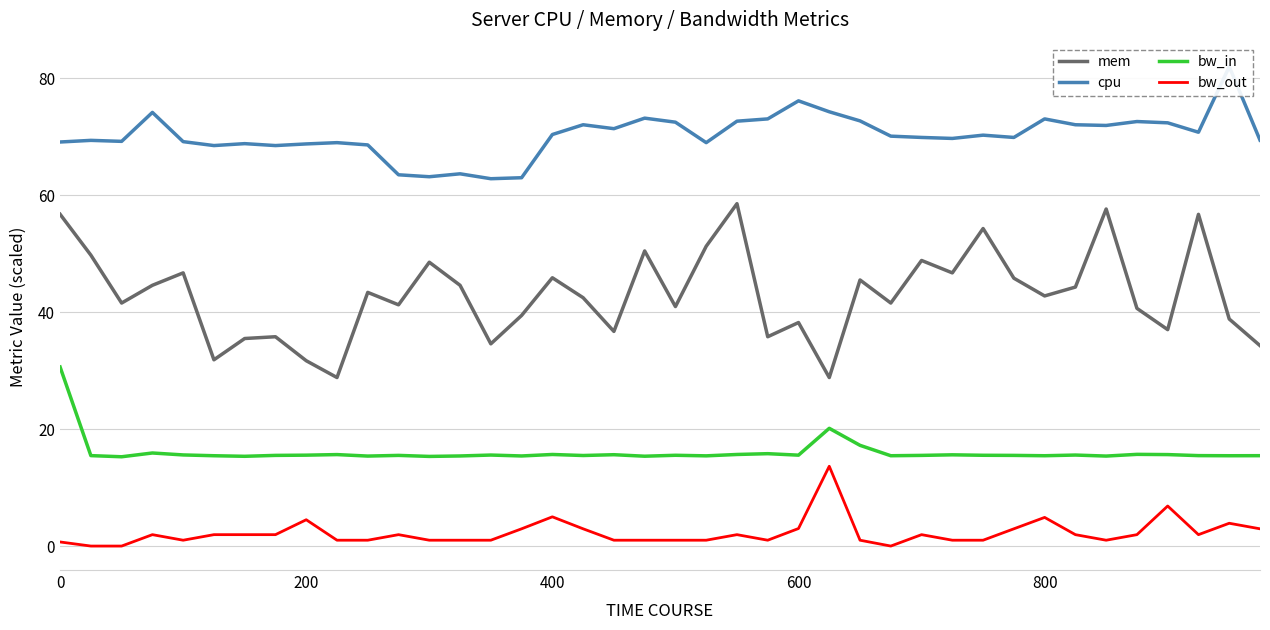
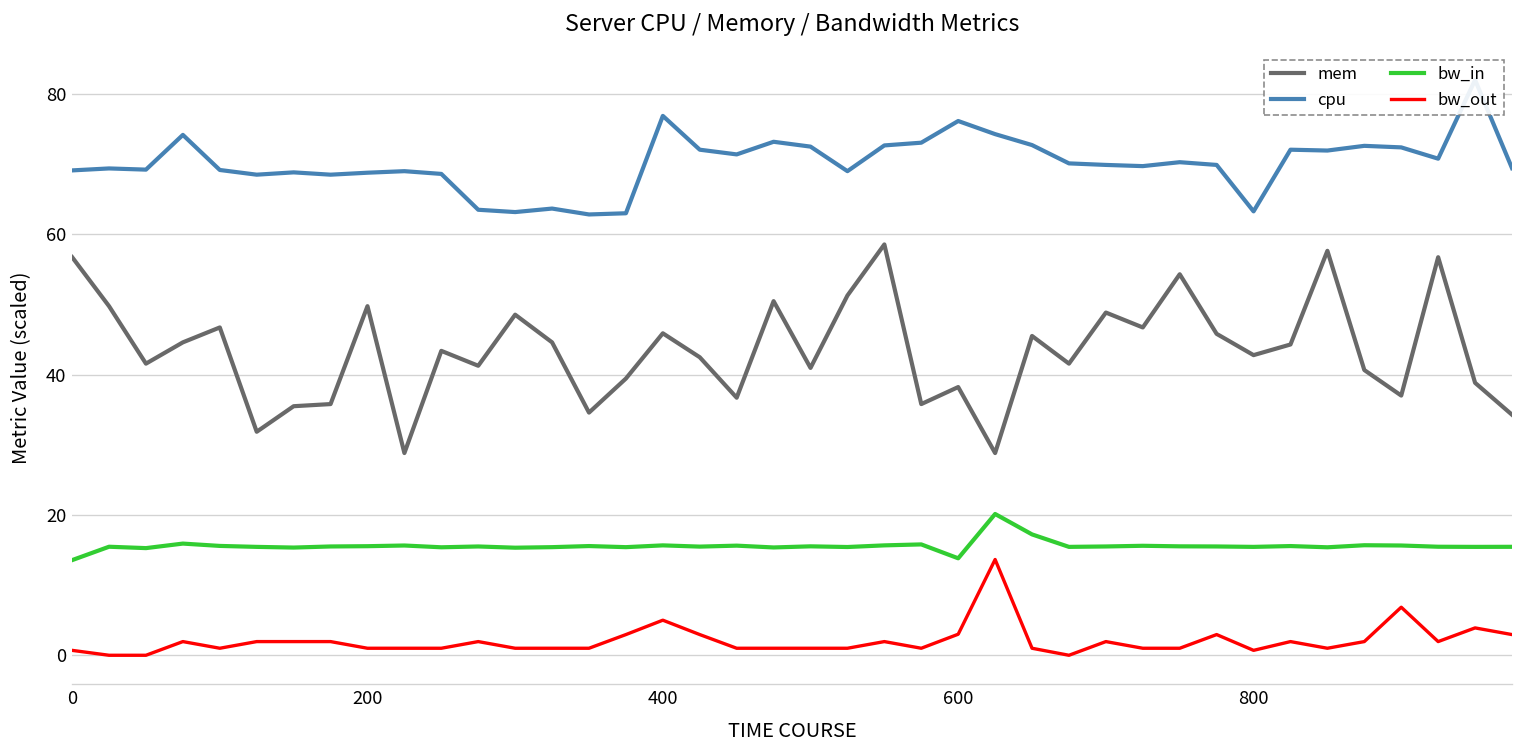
  {
    "mem": {
      "0": 57,
-     "200": 32,
+     "200": 50,
      "400": 46,
      "600": 38,
      "800": 43
    },
    "cpu": {
      "0": 69,
      "200": 69,
-     "400": 70,
+     "400": 77,
      "600": 76,
-     "800": 73
+     "800": 63
    },
    "bw_in": {
-     "0": 31,
+     "0": 14,
      "200": 16,
      "400": 16,
-     "600": 16,
+     "600": 14,
      "800": 15
    },
    "bw_out": {
      "0": 1,
-     "200": 5,
+     "200": 1,
      "400": 5,
      "600": 3,
-     "800": 5
+     "800": 1
    }
  }
